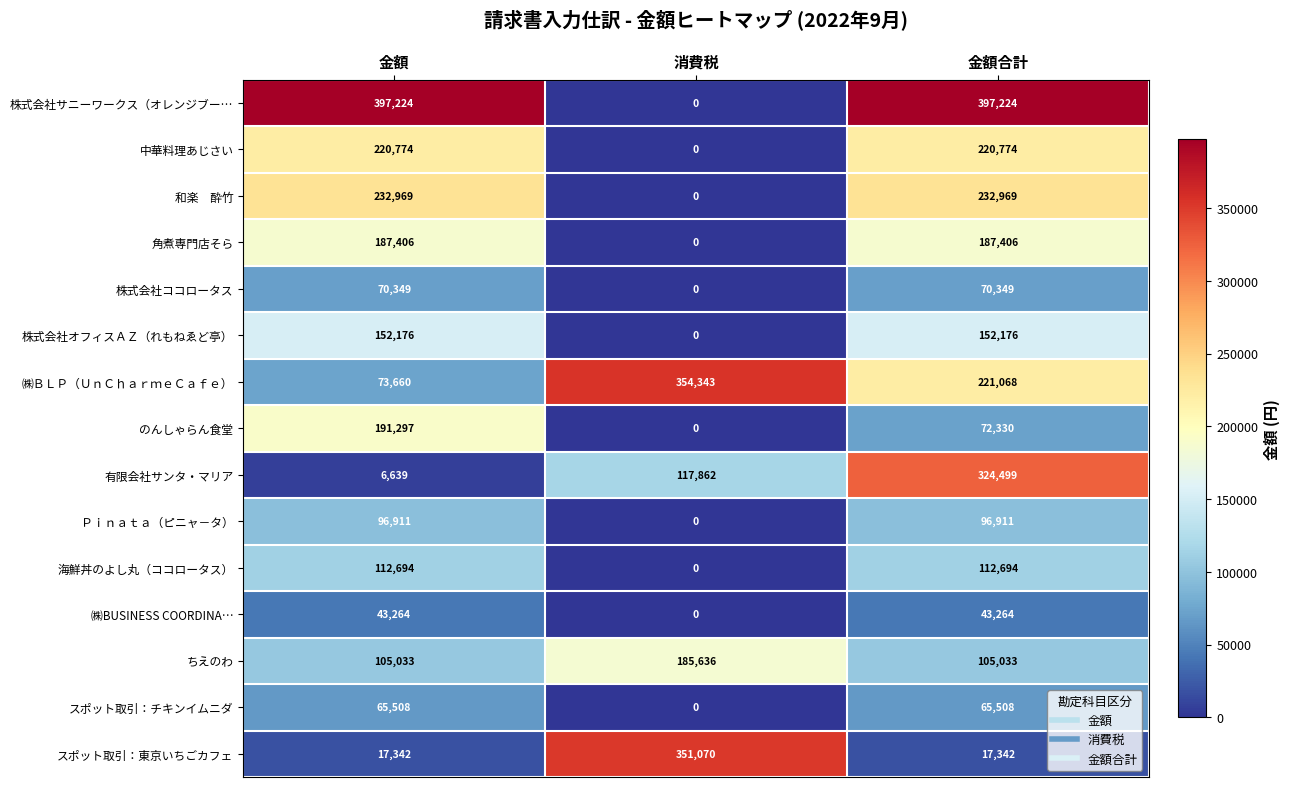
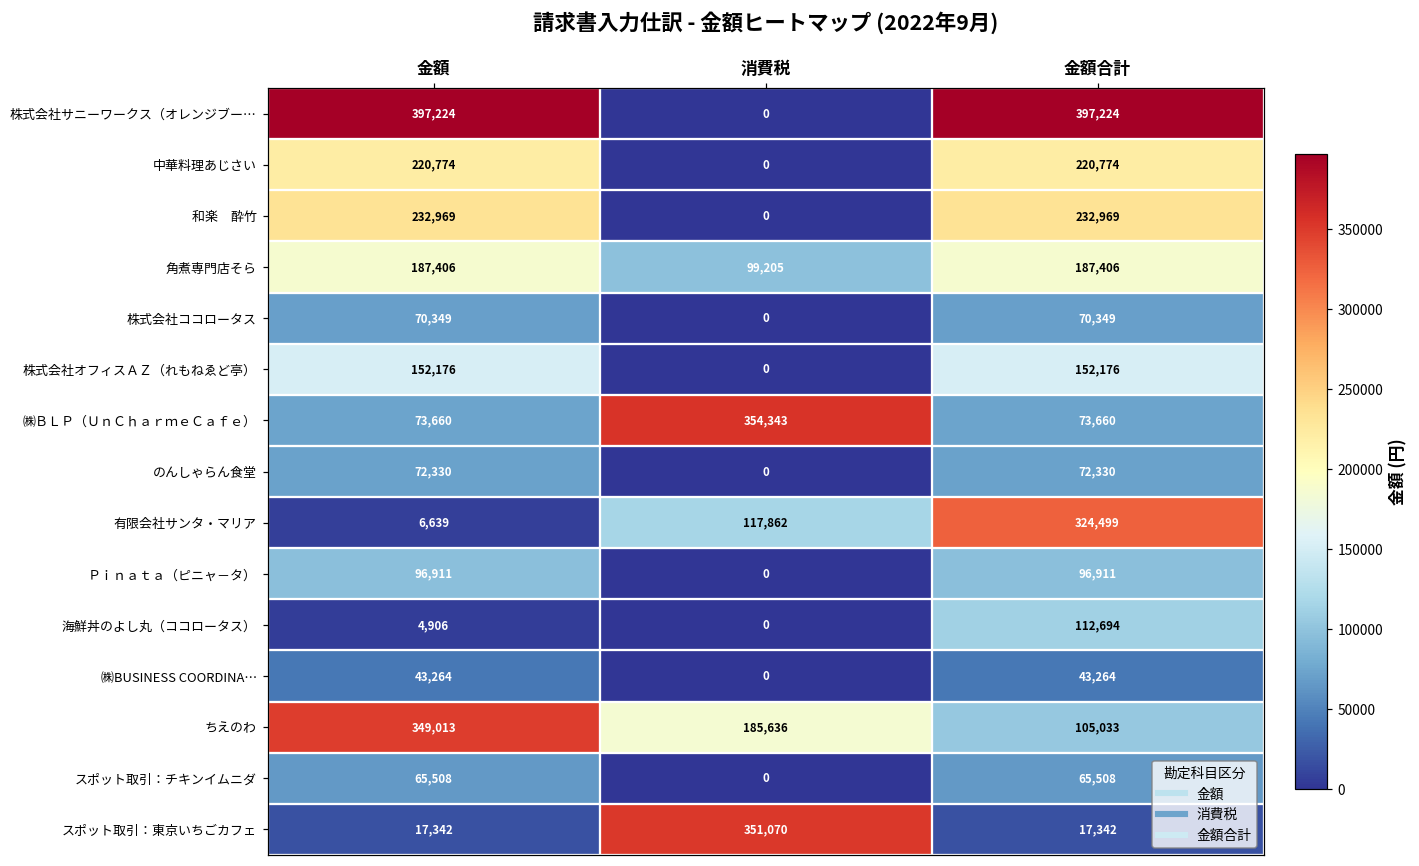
  {
    "株式会社サニーワークス（オレンジブー…": {
      "金額": "397,224",
      "消費税": "0",
      "金額合計": "397,224"
    },
    "中華料理あじさい": {
      "金額": "220,774",
      "消費税": "0",
      "金額合計": "220,774"
    },
    "和楽 酔竹": {
      "金額": "232,969",
      "消費税": "0",
      "金額合計": "232,969"
    },
    "角煮専門店そら": {
      "金額": "187,406",
-     "消費税": "0",
+     "消費税": "99,205",
      "金額合計": "187,406"
    },
    "株式会社ココロータス": {
      "金額": "70,349",
      "消費税": "0",
      "金額合計": "70,349"
    },
    "株式会社オフィスＡＺ（れもねゑど亭）": {
      "金額": "152,176",
      "消費税": "0",
      "金額合計": "152,176"
    },
    "㈱ＢＬＰ（ＵｎＣｈａｒｍｅＣａｆｅ）": {
      "金額": "73,660",
      "消費税": "354,343",
-     "金額合計": "221,068"
+     "金額合計": "73,660"
    },
    "のんしゃらん食堂": {
-     "金額": "191,297",
+     "金額": "72,330",
      "消費税": "0",
      "金額合計": "72,330"
    },
    "有限会社サンタ・マリア": {
      "金額": "6,639",
      "消費税": "117,862",
      "金額合計": "324,499"
    },
    "Ｐｉｎａｔａ（ピニャ－タ）": {
      "金額": "96,911",
      "消費税": "0",
      "金額合計": "96,911"
    },
    "海鮮丼のよし丸（ココロータス）": {
-     "金額": "112,694",
+     "金額": "4,906",
      "消費税": "0",
      "金額合計": "112,694"
    },
    "㈱BUSINESS COORDINA…": {
      "金額": "43,264",
      "消費税": "0",
      "金額合計": "43,264"
    },
    "ちえのわ": {
-     "金額": "105,033",
+     "金額": "349,013",
      "消費税": "185,636",
      "金額合計": "105,033"
    },
    "スポット取引：チキンイムニダ": {
      "金額": "65,508",
      "消費税": "0",
      "金額合計": "65,508"
    },
    "スポット取引：東京いちごカフェ": {
      "金額": "17,342",
      "消費税": "351,070",
      "金額合計": "17,342"
    }
  }
